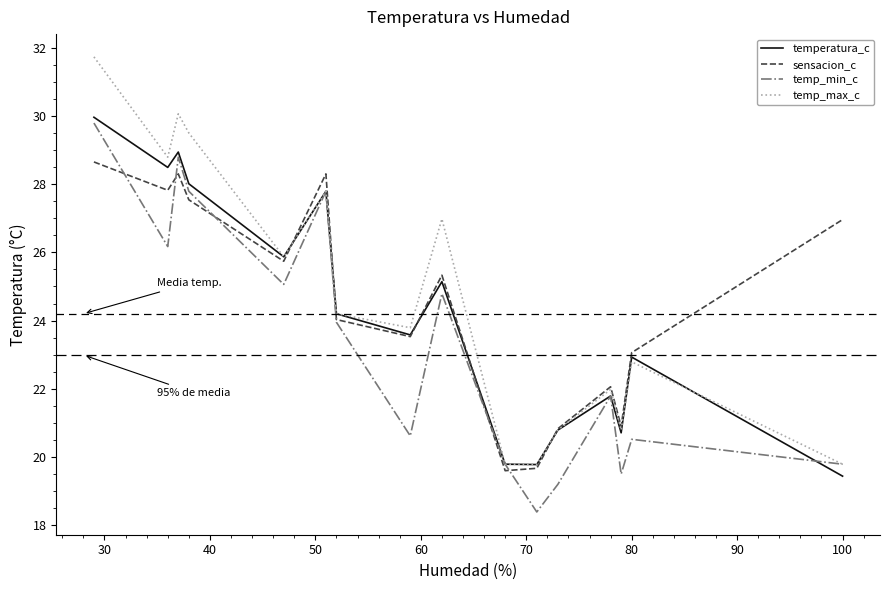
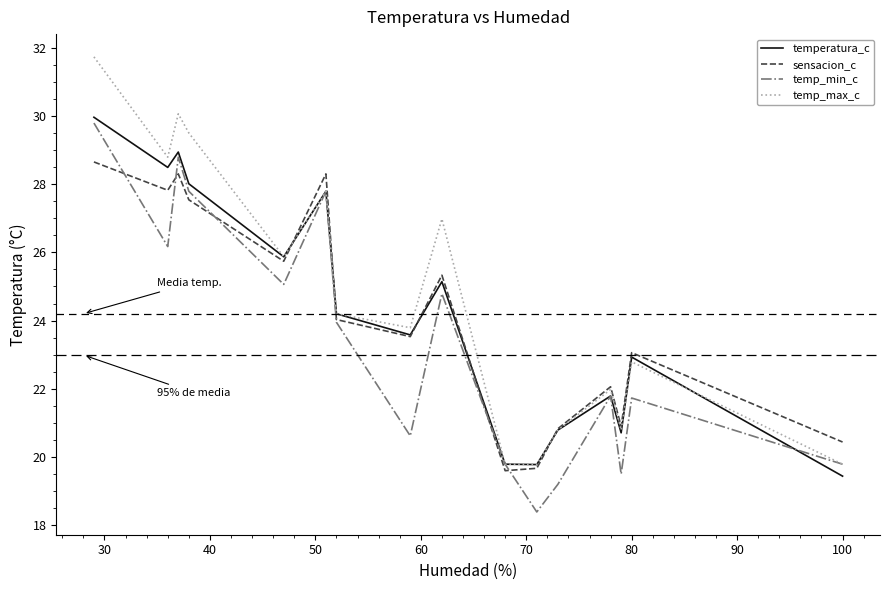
  {
    "temperatura_c": {
      "80": 22.9,
      "100": 19.4
    },
    "sensacion_c": {
      "80": 23.1,
-     "100": 27.0
+     "100": 20.4
    },
    "temp_min_c": {
-     "80": 20.5
+     "80": 21.7
    },
    "temp_max_c": {
      "80": 22.8
    }
  }
